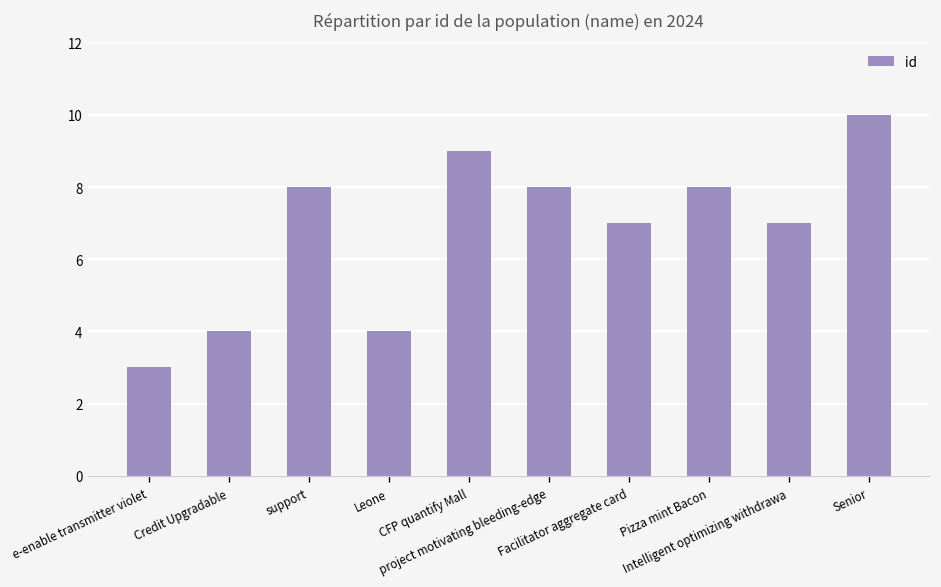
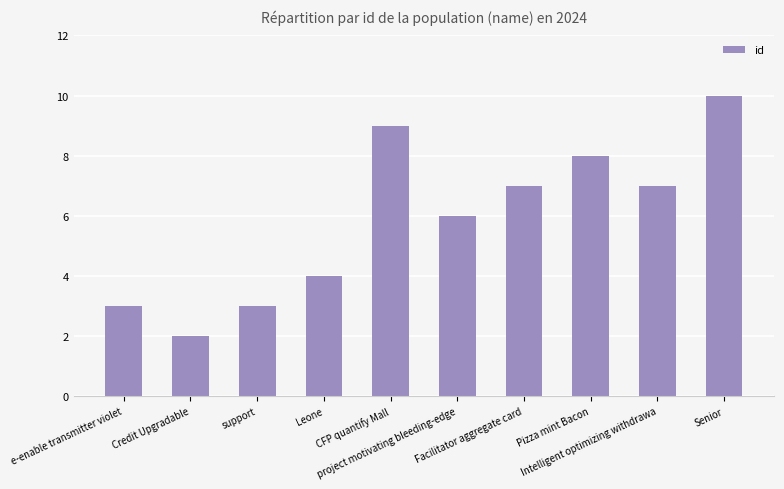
  {
    "e-enable transmitter violet": 3,
-   "Credit Upgradable": 4,
-   "support": 8,
+   "Credit Upgradable": 2,
+   "support": 3,
    "Leone": 4,
    "CFP quantify Mall": 9,
-   "project motivating bleeding-edge": 8,
+   "project motivating bleeding-edge": 6,
    "Facilitator aggregate card": 7,
    "Pizza mint Bacon": 8,
    "Intelligent optimizing withdrawa": 7,
    "Senior": 10
  }
